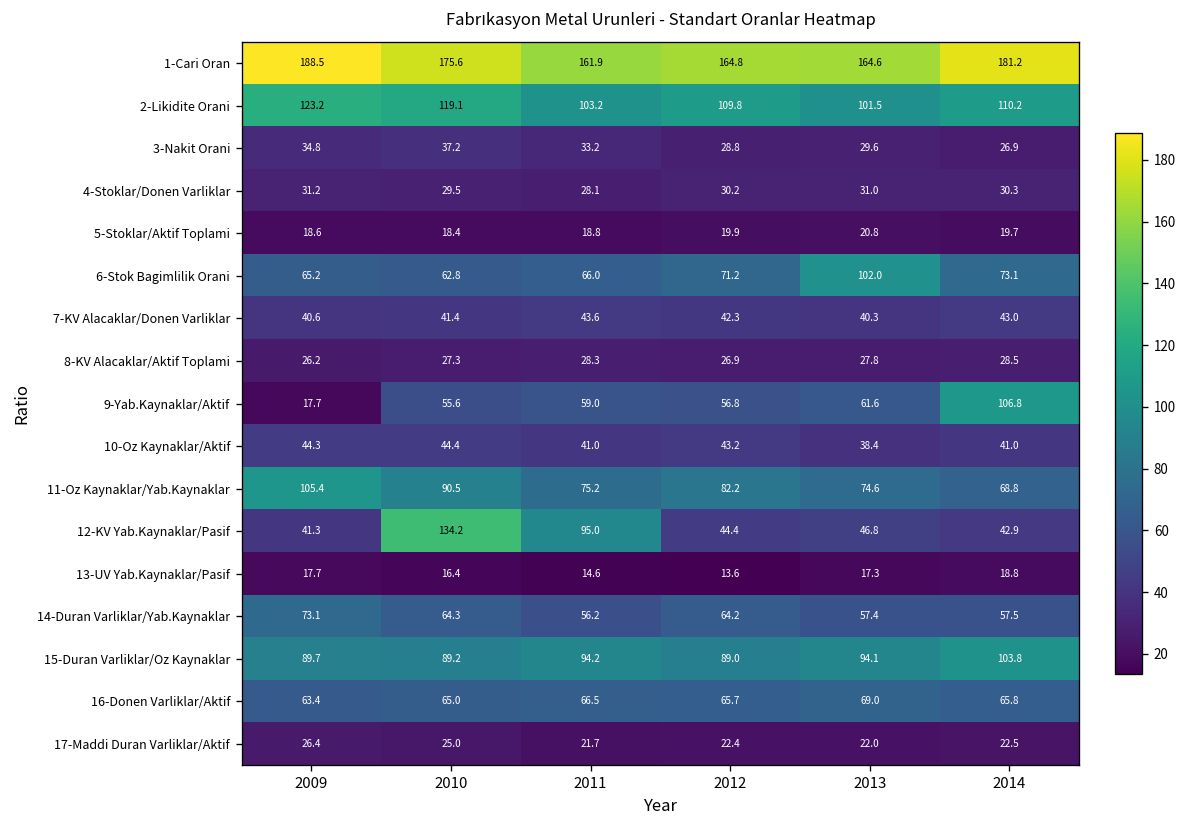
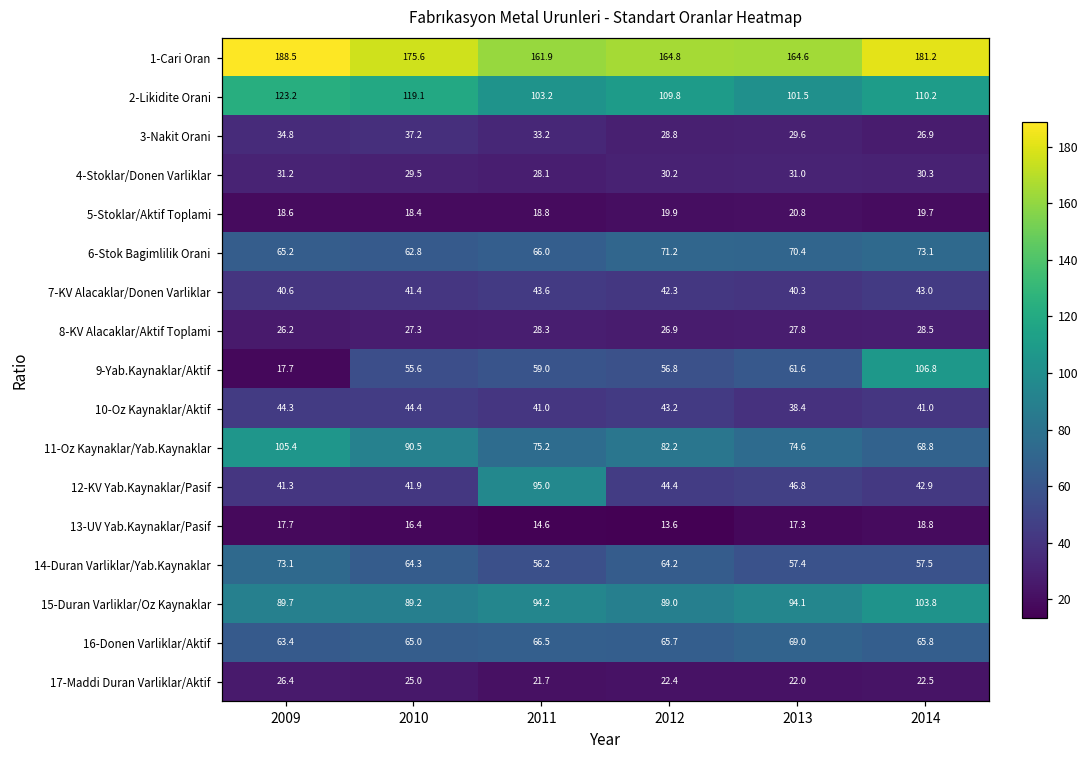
  {
    "1-Cari Oran": {
      "2009": 188.5,
      "2010": 175.6,
      "2011": 161.9,
      "2012": 164.8,
      "2013": 164.6,
      "2014": 181.2
    },
    "2-Likidite Orani": {
      "2009": 123.2,
      "2010": 119.1,
      "2011": 103.2,
      "2012": 109.8,
      "2013": 101.5,
      "2014": 110.2
    },
    "3-Nakit Orani": {
      "2009": 34.8,
      "2010": 37.2,
      "2011": 33.2,
      "2012": 28.8,
      "2013": 29.6,
      "2014": 26.9
    },
    "4-Stoklar/Donen Varliklar": {
      "2009": 31.2,
      "2010": 29.5,
      "2011": 28.1,
      "2012": 30.2,
      "2013": 31.0,
      "2014": 30.3
    },
    "5-Stoklar/Aktif Toplami": {
      "2009": 18.6,
      "2010": 18.4,
      "2011": 18.8,
      "2012": 19.9,
      "2013": 20.8,
      "2014": 19.7
    },
    "6-Stok Bagimlilik Orani": {
      "2009": 65.2,
      "2010": 62.8,
      "2011": 66.0,
      "2012": 71.2,
-     "2013": 102.0,
+     "2013": 70.4,
      "2014": 73.1
    },
    "7-KV Alacaklar/Donen Varliklar": {
      "2009": 40.6,
      "2010": 41.4,
      "2011": 43.6,
      "2012": 42.3,
      "2013": 40.3,
      "2014": 43.0
    },
    "8-KV Alacaklar/Aktif Toplami": {
      "2009": 26.2,
      "2010": 27.3,
      "2011": 28.3,
      "2012": 26.9,
      "2013": 27.8,
      "2014": 28.5
    },
    "9-Yab.Kaynaklar/Aktif": {
      "2009": 17.7,
      "2010": 55.6,
      "2011": 59.0,
      "2012": 56.8,
      "2013": 61.6,
      "2014": 106.8
    },
    "10-Oz Kaynaklar/Aktif": {
      "2009": 44.3,
      "2010": 44.4,
      "2011": 41.0,
      "2012": 43.2,
      "2013": 38.4,
      "2014": 41.0
    },
    "11-Oz Kaynaklar/Yab.Kaynaklar": {
      "2009": 105.4,
      "2010": 90.5,
      "2011": 75.2,
      "2012": 82.2,
      "2013": 74.6,
      "2014": 68.8
    },
    "12-KV Yab.Kaynaklar/Pasif": {
      "2009": 41.3,
-     "2010": 134.2,
+     "2010": 41.9,
      "2011": 95.0,
      "2012": 44.4,
      "2013": 46.8,
      "2014": 42.9
    },
    "13-UV Yab.Kaynaklar/Pasif": {
      "2009": 17.7,
      "2010": 16.4,
      "2011": 14.6,
      "2012": 13.6,
      "2013": 17.3,
      "2014": 18.8
    },
    "14-Duran Varliklar/Yab.Kaynaklar": {
      "2009": 73.1,
      "2010": 64.3,
      "2011": 56.2,
      "2012": 64.2,
      "2013": 57.4,
      "2014": 57.5
    },
    "15-Duran Varliklar/Oz Kaynaklar": {
      "2009": 89.7,
      "2010": 89.2,
      "2011": 94.2,
      "2012": 89.0,
      "2013": 94.1,
      "2014": 103.8
    },
    "16-Donen Varliklar/Aktif": {
      "2009": 63.4,
      "2010": 65.0,
      "2011": 66.5,
      "2012": 65.7,
      "2013": 69.0,
      "2014": 65.8
    },
    "17-Maddi Duran Varliklar/Aktif": {
      "2009": 26.4,
      "2010": 25.0,
      "2011": 21.7,
      "2012": 22.4,
      "2013": 22.0,
      "2014": 22.5
    }
  }
